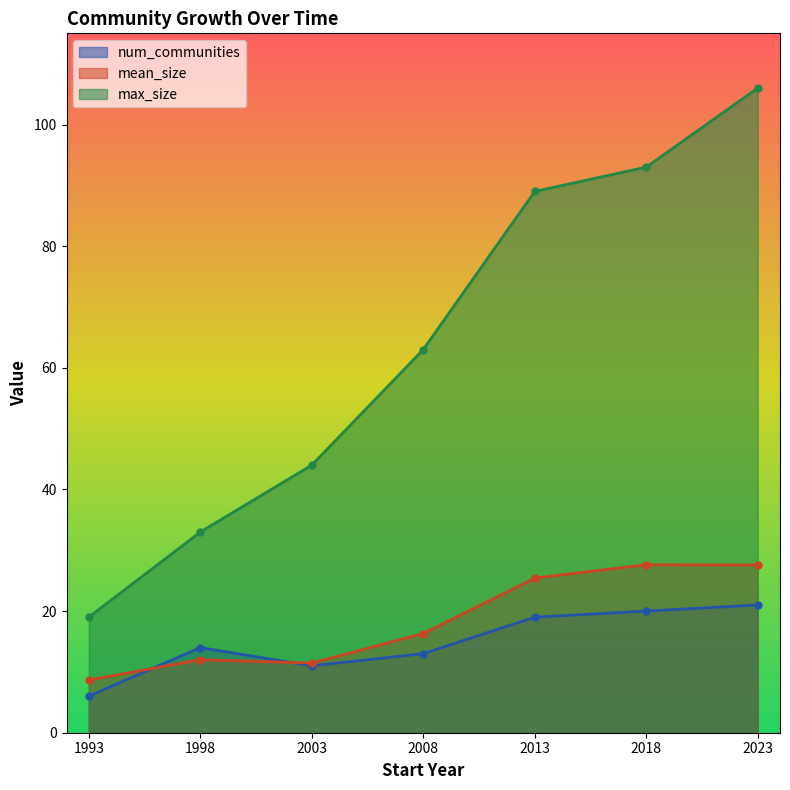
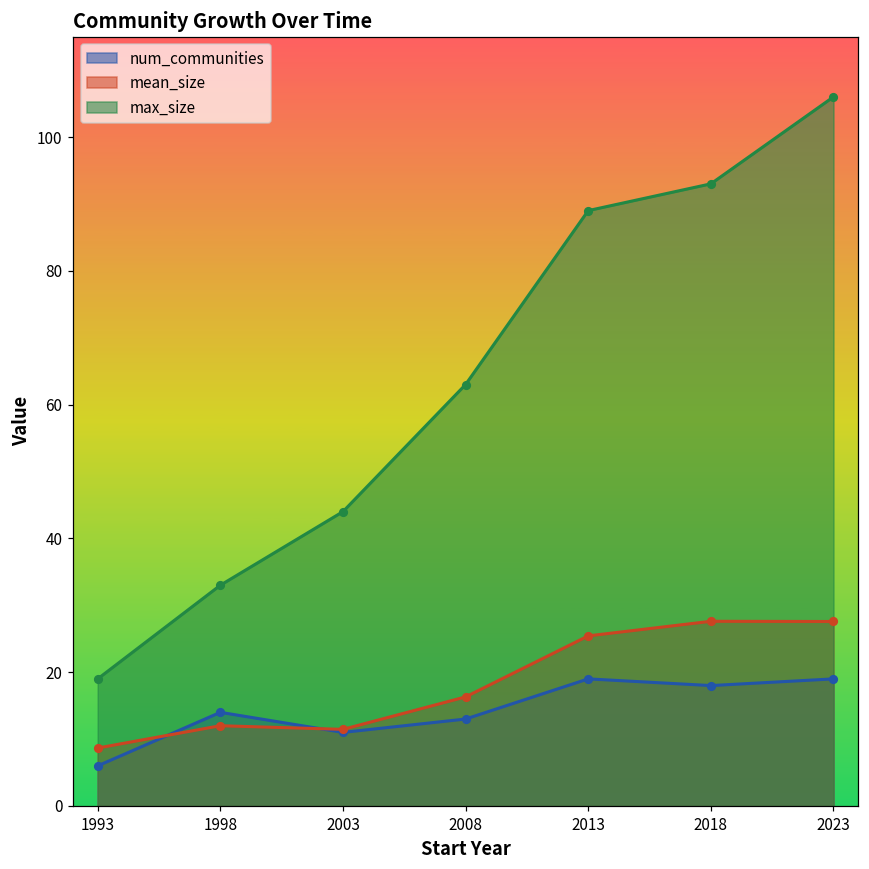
  {
    "num_communities": {
      "1993": 6,
      "1998": 14,
      "2003": 11,
      "2008": 13,
      "2013": 19,
-     "2018": 20,
-     "2023": 21
+     "2018": 18,
+     "2023": 19
    },
    "mean_size": {
      "1993": 9,
      "1998": 12,
      "2003": 11,
      "2008": 16,
      "2013": 25,
      "2018": 28,
      "2023": 28
    },
    "max_size": {
      "1993": 19,
      "1998": 33,
      "2003": 44,
      "2008": 63,
      "2013": 89,
      "2018": 93,
      "2023": 106
    }
  }
